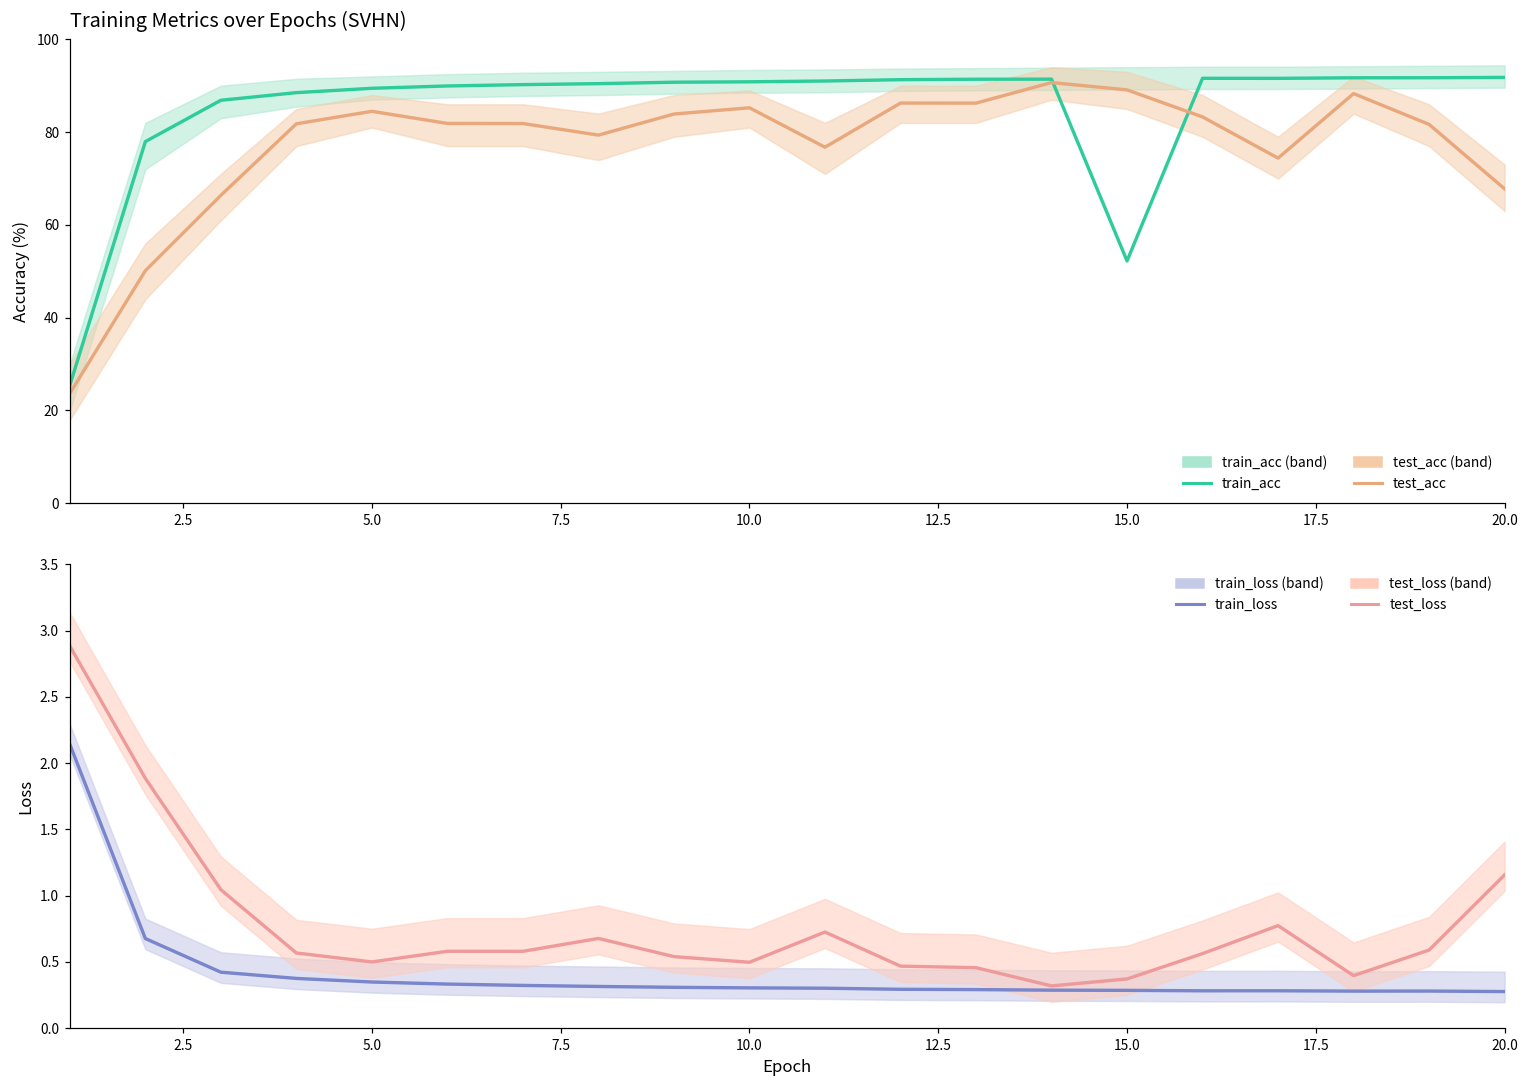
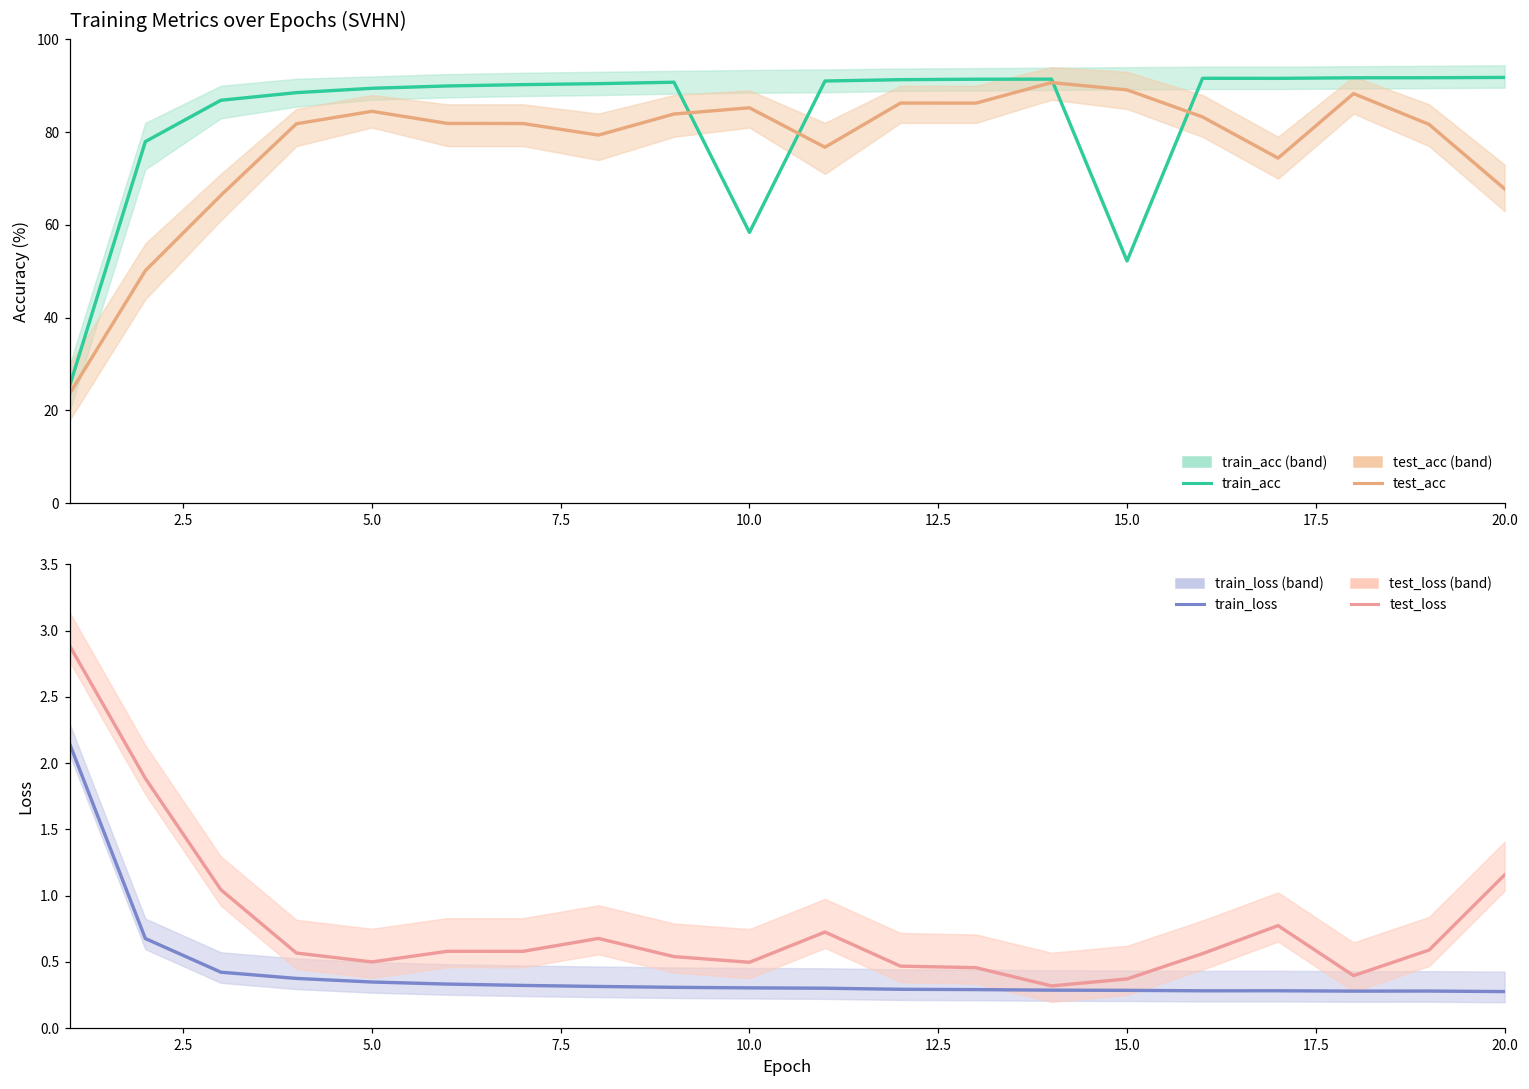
  {
    "Training Metrics over Epochs (SVHN)": {
      "train_acc": {
        "5.0": 89,
-       "10.0": 91,
+       "10.0": 58,
        "15.0": 52,
        "20.0": 92
      }
    }
  }
